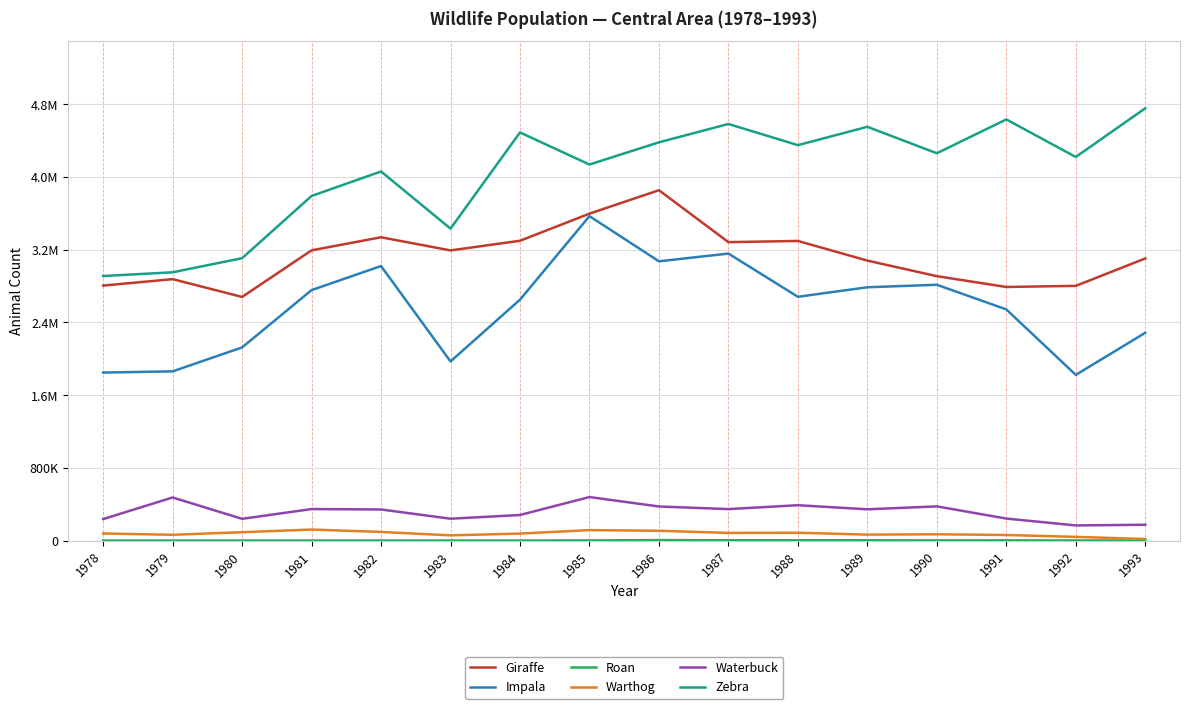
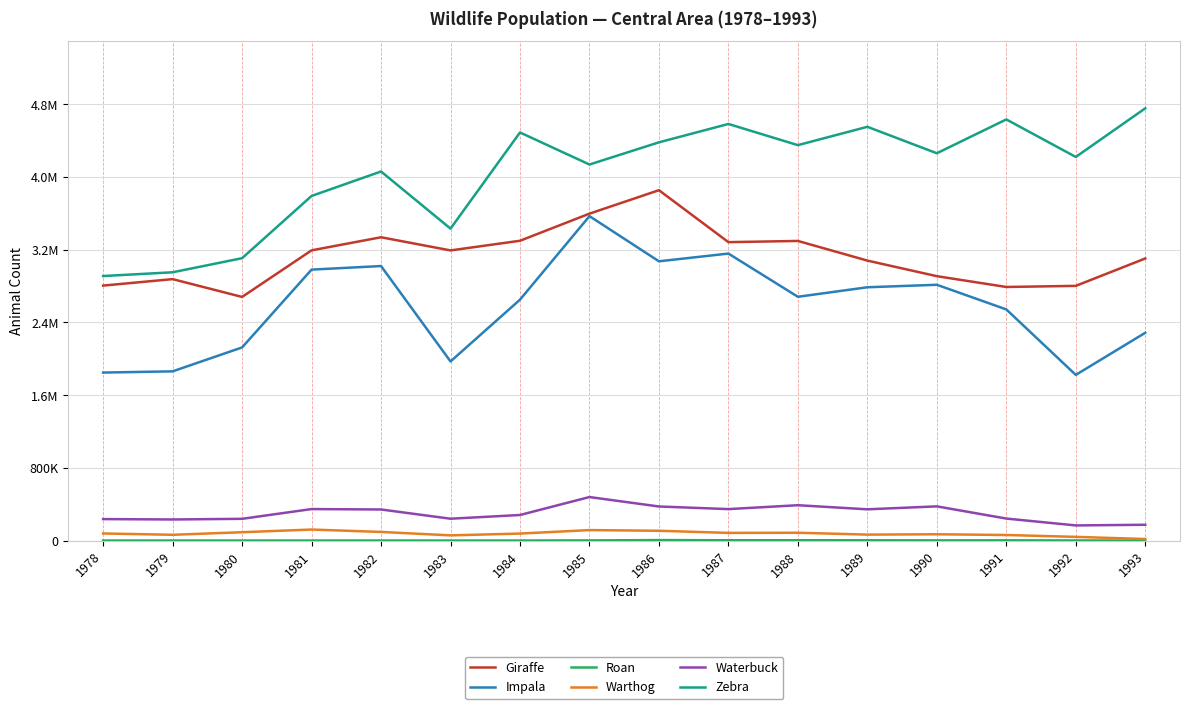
  {
    "Giraffe": {
      "1978": 2800000,
      "1979": 2900000,
      "1980": 2700000,
      "1981": 3200000,
      "1982": 3300000,
      "1983": 3200000,
      "1984": 3300000,
      "1986": 3900000,
      "1987": 3300000,
      "1988": 3300000,
      "1989": 3100000,
      "1990": 2900000,
      "1991": 2800000,
      "1992": 2800000,
      "1993": 3100000
    },
    "Impala": {
      "1978": 1800000,
      "1979": 1900000,
      "1980": 2100000,
-     "1981": 2800000,
+     "1981": 3000000,
      "1982": 3000000,
      "1983": 2000000,
      "1984": 2700000,
      "1986": 3100000,
      "1987": 3200000,
      "1988": 2700000,
      "1989": 2800000,
      "1990": 2800000,
      "1991": 2500000,
      "1992": 1800000,
      "1993": 2300000
    },
    "Warthog": {
      "1978": 100000,
      "1979": 100000,
      "1980": 100000,
      "1981": 100000,
      "1982": 100000,
      "1983": 100000,
      "1984": 100000,
      "1985": 100000,
      "1986": 100000,
      "1987": 100000,
      "1988": 100000,
      "1989": 100000,
      "1990": 100000,
      "1991": 100000,
      "1992": 0
    },
    "Waterbuck": {
      "1978": 200000,
-     "1979": 500000,
+     "1979": 200000,
      "1980": 200000,
      "1981": 300000,
      "1982": 300000,
      "1983": 200000,
      "1984": 300000,
      "1985": 500000,
      "1986": 400000,
      "1987": 300000,
      "1988": 400000,
      "1989": 300000,
      "1990": 400000,
      "1991": 200000,
      "1992": 200000,
      "1993": 200000
    }
  }
